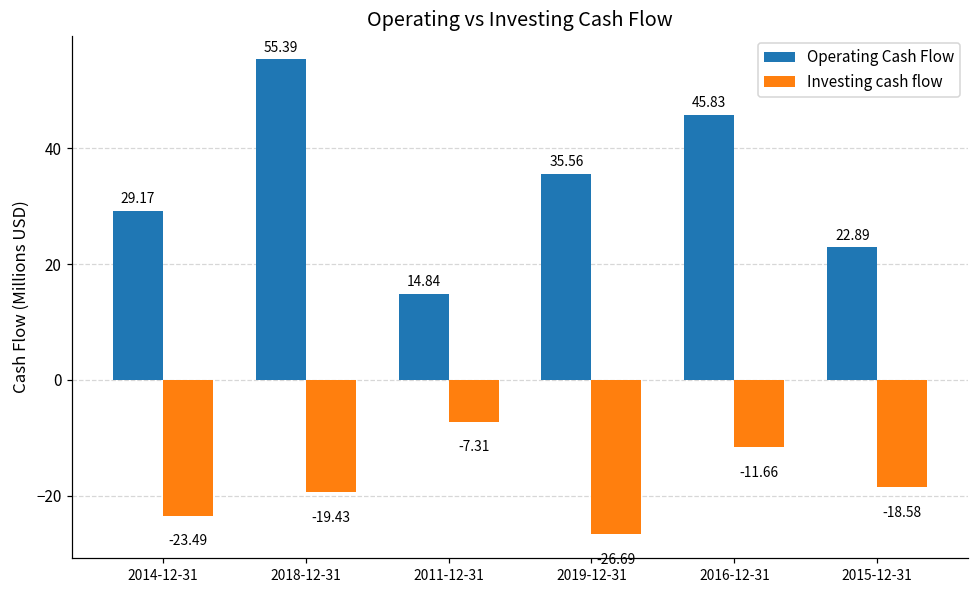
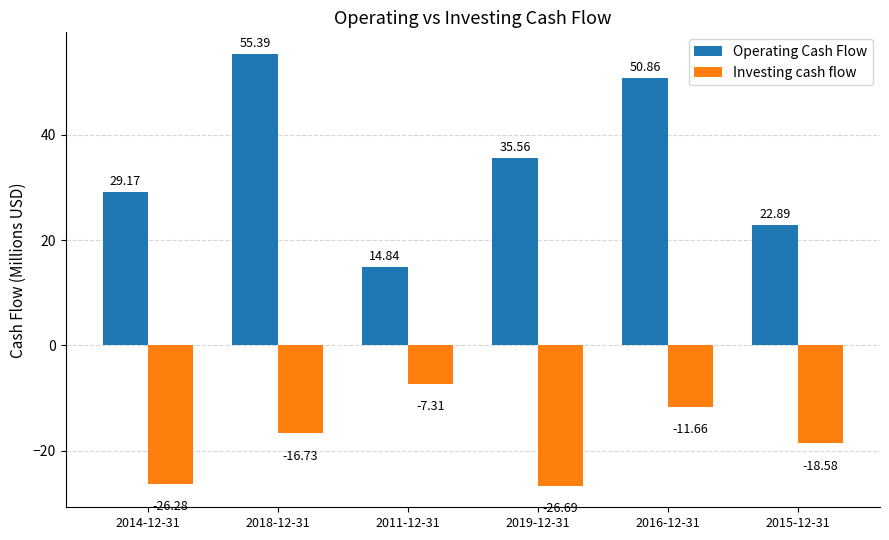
  {
    "Operating Cash Flow": {
      "2014-12-31": 29.17,
      "2018-12-31": 55.39,
      "2011-12-31": 14.84,
      "2019-12-31": 35.56,
-     "2016-12-31": 45.83,
+     "2016-12-31": 50.86,
      "2015-12-31": 22.89
    },
    "Investing cash flow": {
-     "2014-12-31": -23.49,
-     "2018-12-31": -19.43,
+     "2014-12-31": -26.28,
+     "2018-12-31": -16.73,
      "2011-12-31": -7.31,
      "2019-12-31": -26.69,
      "2016-12-31": -11.66,
      "2015-12-31": -18.58
    }
  }
